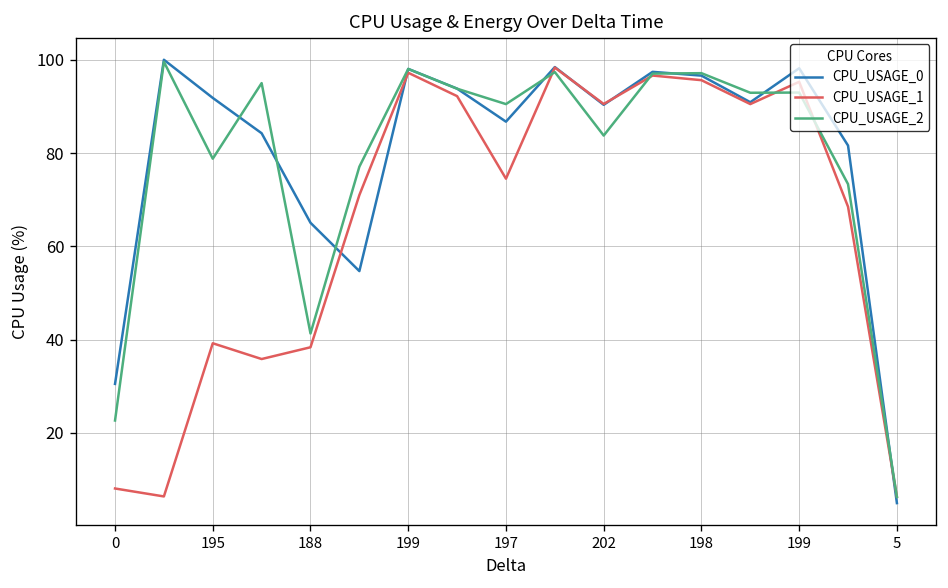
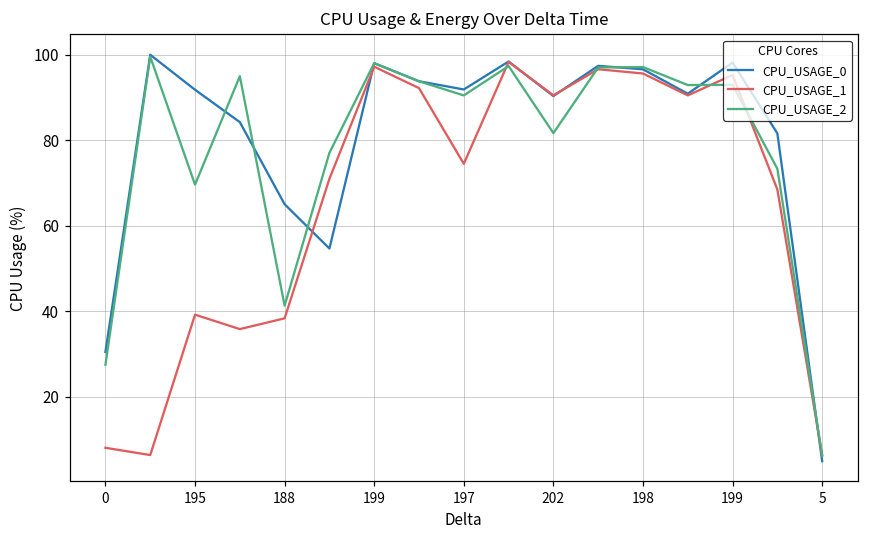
  {
    "CPU_USAGE_0": {
      "0": 30,
      "195": 92,
      "188": 65,
-     "197": 87
+     "197": 92
    },
    "CPU_USAGE_1": {
      "0": 8,
      "195": 39,
      "188": 38,
      "197": 74,
      "198": 96
    },
    "CPU_USAGE_2": {
-     "0": 23,
-     "195": 79,
+     "0": 27,
+     "195": 70,
      "188": 41,
      "197": 90,
-     "202": 84
+     "202": 82
    }
  }
